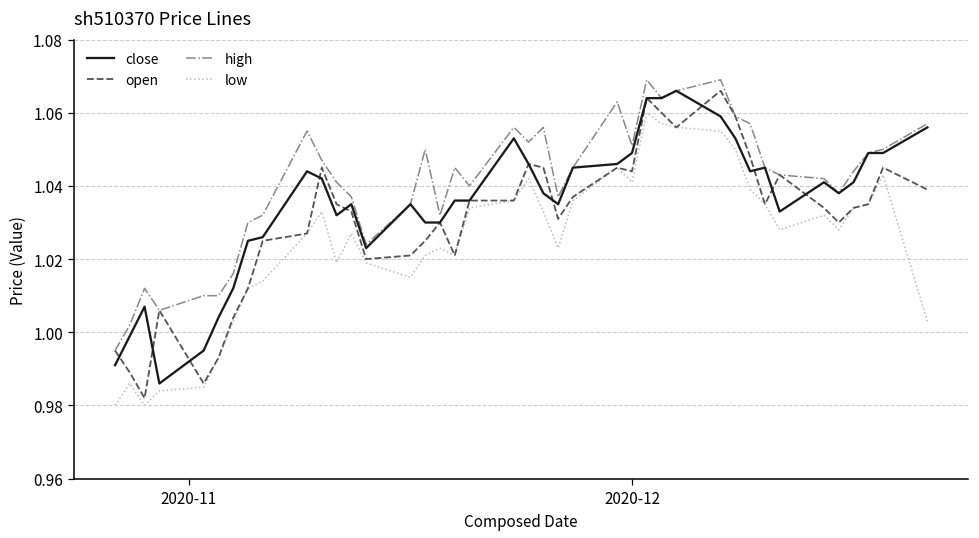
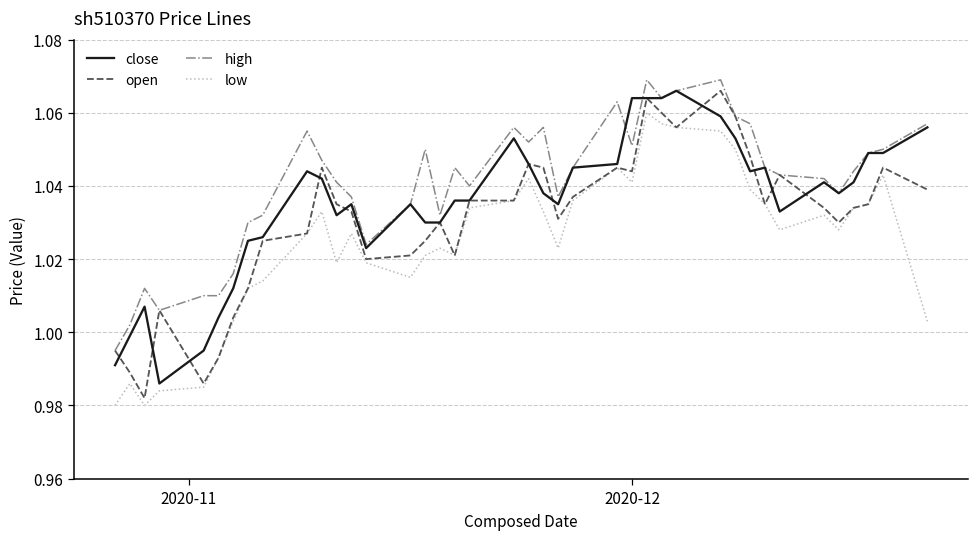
  {
    "close": {
-     "2020-12": 1.049
+     "2020-12": 1.064
    },
    "open": {
      "2020-12": 1.044
    },
    "high": {
      "2020-12": 1.051
    },
    "low": {
      "2020-12": 1.041
    }
  }
